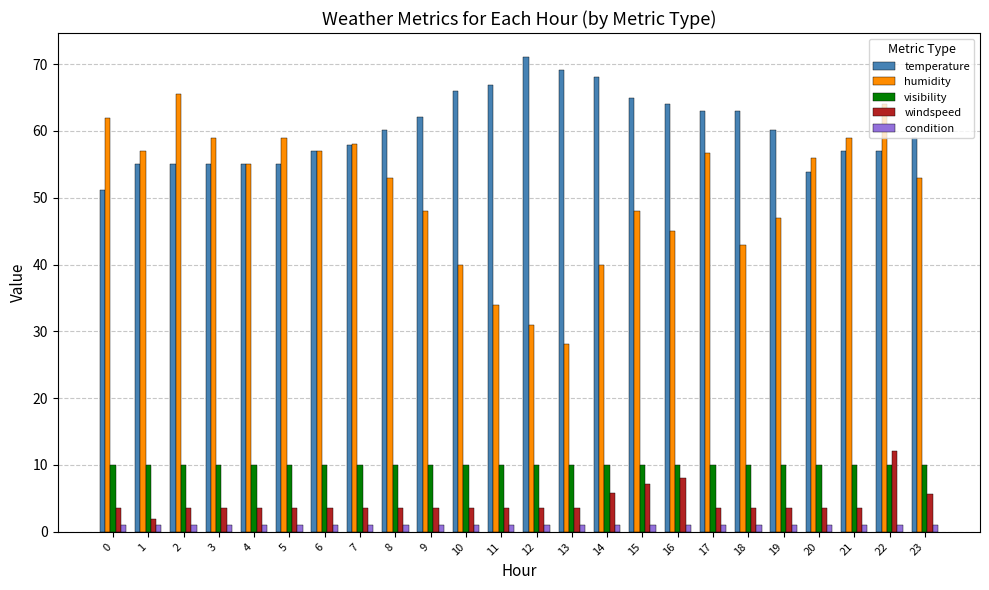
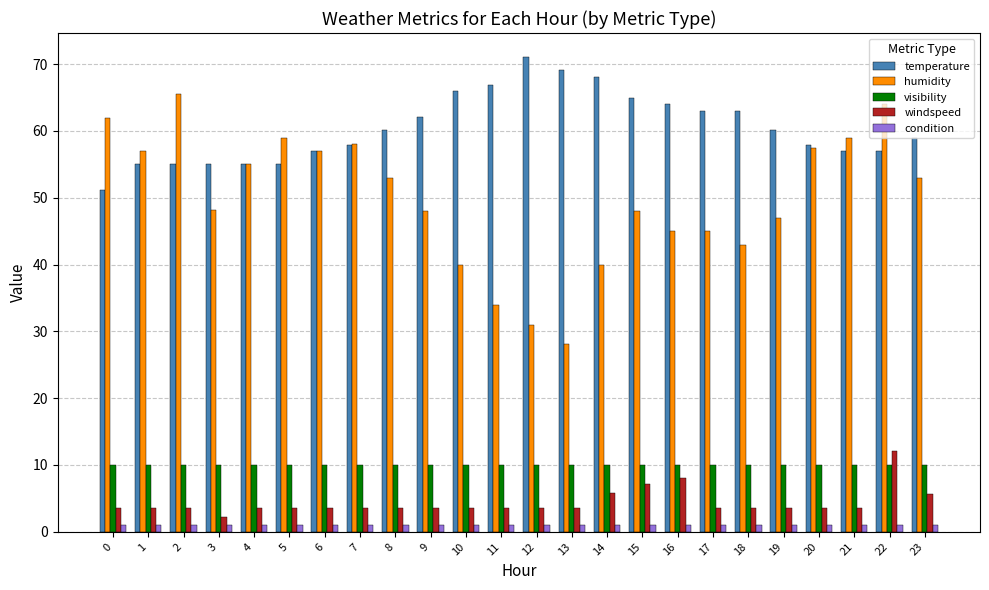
  {
    "temperature": {
      "0": 51,
      "1": 55,
      "2": 55,
      "3": 55,
      "4": 55,
      "5": 55,
      "6": 57,
      "7": 58,
      "8": 60,
      "9": 62,
      "10": 66,
      "11": 67,
      "12": 71,
      "13": 69,
      "14": 68,
      "15": 65,
      "16": 64,
      "17": 63,
      "18": 63,
      "19": 60,
-     "20": 54,
+     "20": 58,
      "21": 57,
      "22": 57
    },
    "humidity": {
      "0": 62,
      "1": 57,
      "2": 66,
-     "3": 59,
+     "3": 48,
      "4": 55,
      "5": 59,
      "6": 57,
      "7": 58,
      "8": 53,
      "9": 48,
      "10": 40,
      "11": 34,
      "12": 31,
      "13": 28,
      "14": 40,
      "15": 48,
      "16": 45,
-     "17": 57,
+     "17": 45,
      "18": 43,
      "19": 47,
-     "20": 56,
+     "20": 58,
      "21": 59,
      "23": 53
    },
    "visibility": {
      "0": 10,
      "1": 10,
      "2": 10,
      "3": 10,
      "4": 10,
      "5": 10,
      "6": 10,
      "7": 10,
      "8": 10,
      "9": 10,
      "10": 10,
      "11": 10,
      "12": 10,
      "13": 10,
      "14": 10,
      "15": 10,
      "16": 10,
      "17": 10,
      "18": 10,
      "19": 10,
      "20": 10,
      "21": 10,
      "22": 10,
      "23": 10
    },
    "windspeed": {
      "0": 4,
-     "1": 2,
+     "1": 4,
      "2": 4,
-     "3": 4,
+     "3": 2,
      "4": 4,
      "5": 4,
      "6": 4,
      "7": 4,
      "8": 4,
      "9": 4,
      "10": 4,
      "11": 4,
      "12": 4,
      "13": 4,
      "14": 6,
      "15": 7,
      "16": 8,
      "17": 4,
      "18": 4,
      "19": 4,
      "20": 4,
      "21": 4,
      "22": 12,
      "23": 6
    },
    "condition": {
      "0": 1,
      "1": 1,
      "2": 1,
      "3": 1,
      "4": 1,
      "5": 1,
      "6": 1,
      "7": 1,
      "8": 1,
      "9": 1,
      "10": 1,
      "11": 1,
      "12": 1,
      "13": 1,
      "14": 1,
      "15": 1,
      "16": 1,
      "17": 1,
      "18": 1,
      "19": 1,
      "20": 1,
      "21": 1,
      "22": 1,
      "23": 1
    }
  }
